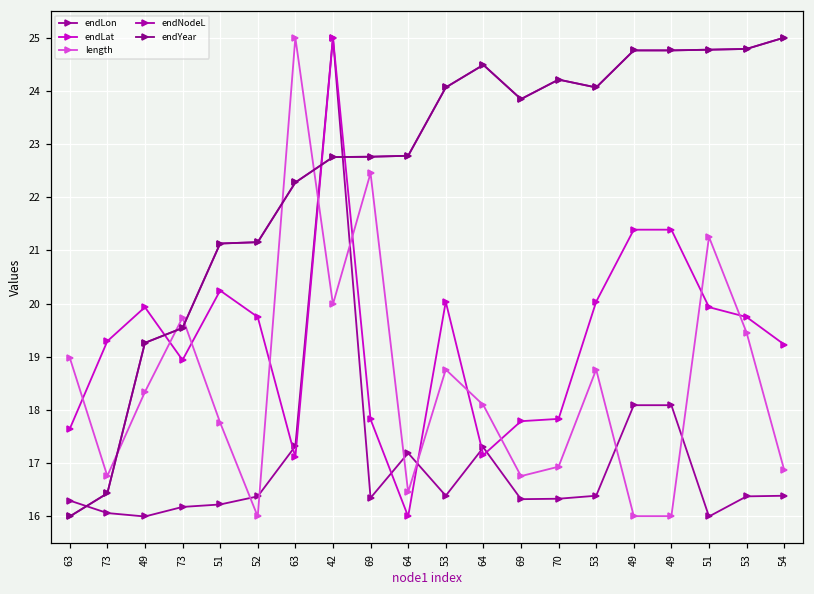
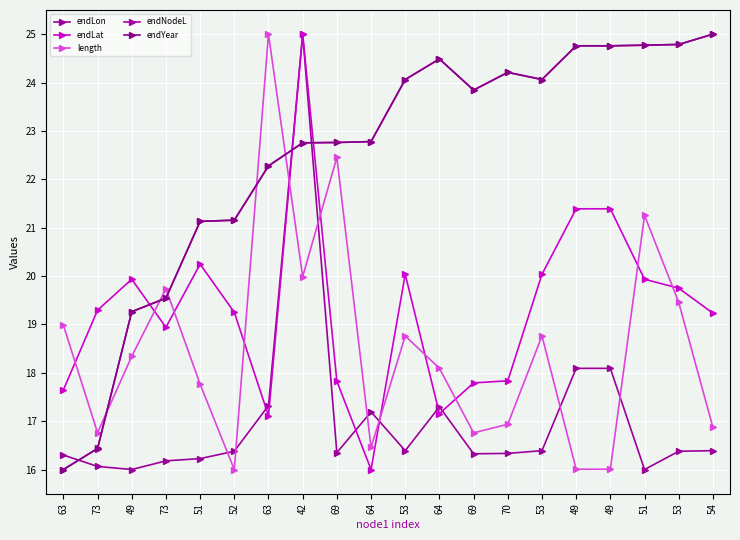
  {
    "endLat": {
-     "52": 19.7,
+     "52": 19.2,
      "70": 17.8,
      "54": 19.2
    },
    "length": {
      "52": 16.0,
      "42": 20.0,
      "70": 16.9,
      "54": 16.9
    }
  }
